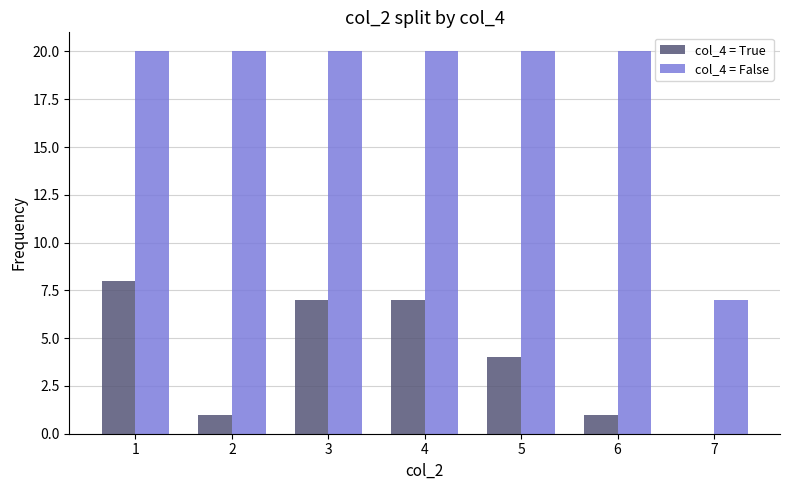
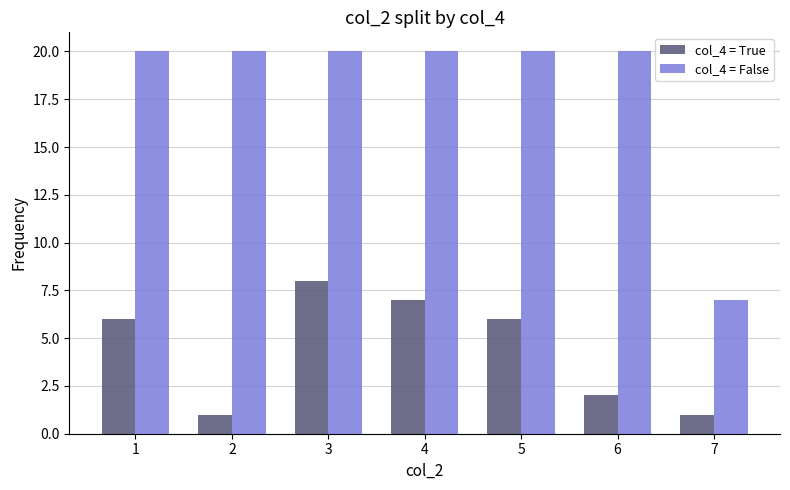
  {
    "col_4 = True": {
-     "1": 8,
+     "1": 6,
      "2": 1,
-     "3": 7,
+     "3": 8,
      "4": 7,
-     "5": 4,
-     "6": 1,
-     "7": 0
+     "5": 6,
+     "6": 2,
+     "7": 1
    },
    "col_4 = False": {
      "1": 20,
      "2": 20,
      "3": 20,
      "4": 20,
      "5": 20,
      "6": 20,
      "7": 7
    }
  }
